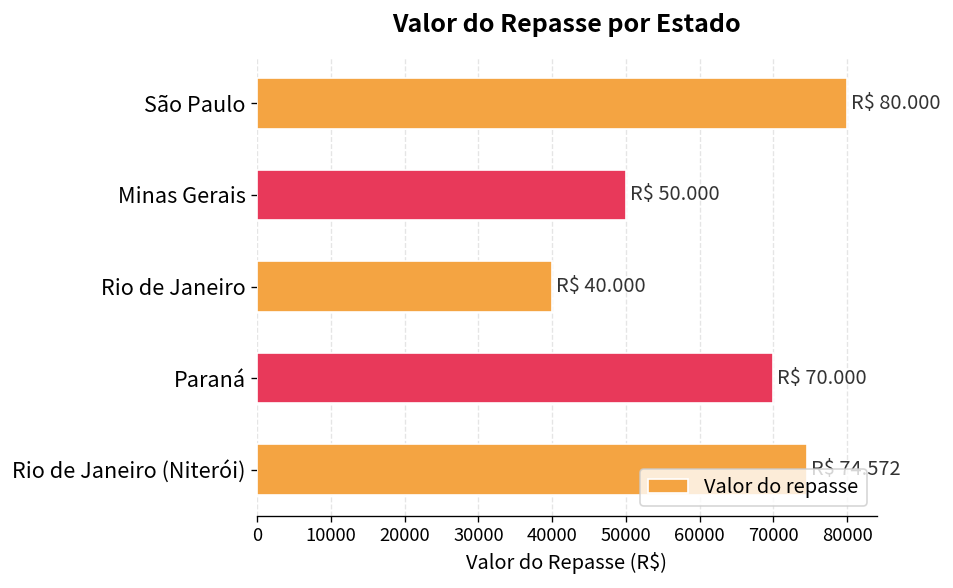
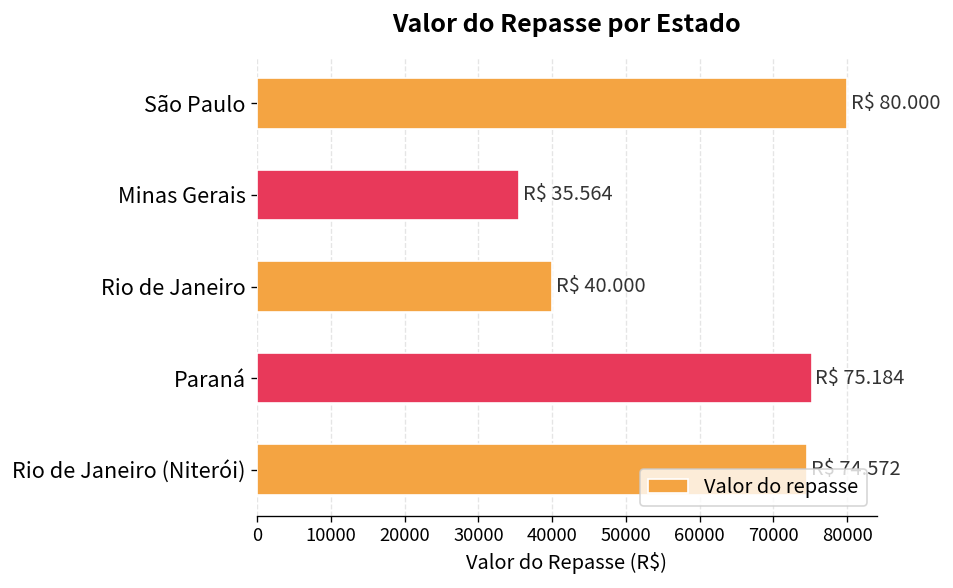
  {
-   "Minas Gerais": 50.000,
-   "Paraná": 70.000
+   "Minas Gerais": 35.564,
+   "Paraná": 75.184
  }
